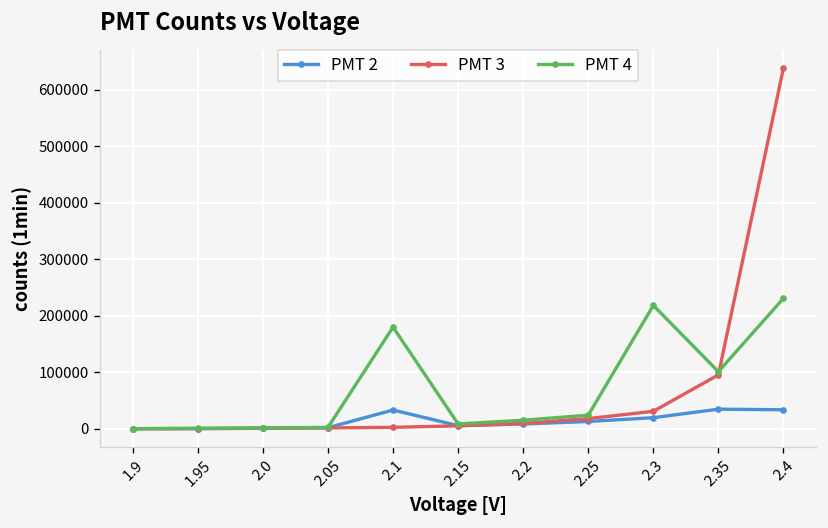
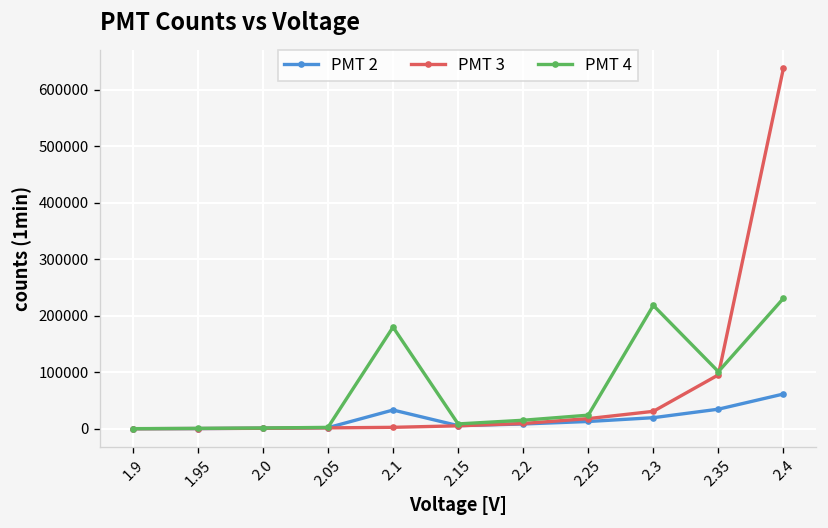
  {
    "PMT 2": {
      "2.1": 30000,
      "2.3": 20000,
      "2.35": 30000,
-     "2.4": 30000
+     "2.4": 60000
    },
    "PMT 3": {
      "2.1": 0,
      "2.3": 30000,
      "2.35": 100000,
      "2.4": 640000
    },
    "PMT 4": {
      "2.1": 180000,
      "2.2": 20000,
      "2.25": 20000,
      "2.3": 220000,
      "2.35": 100000,
      "2.4": 230000
    }
  }
